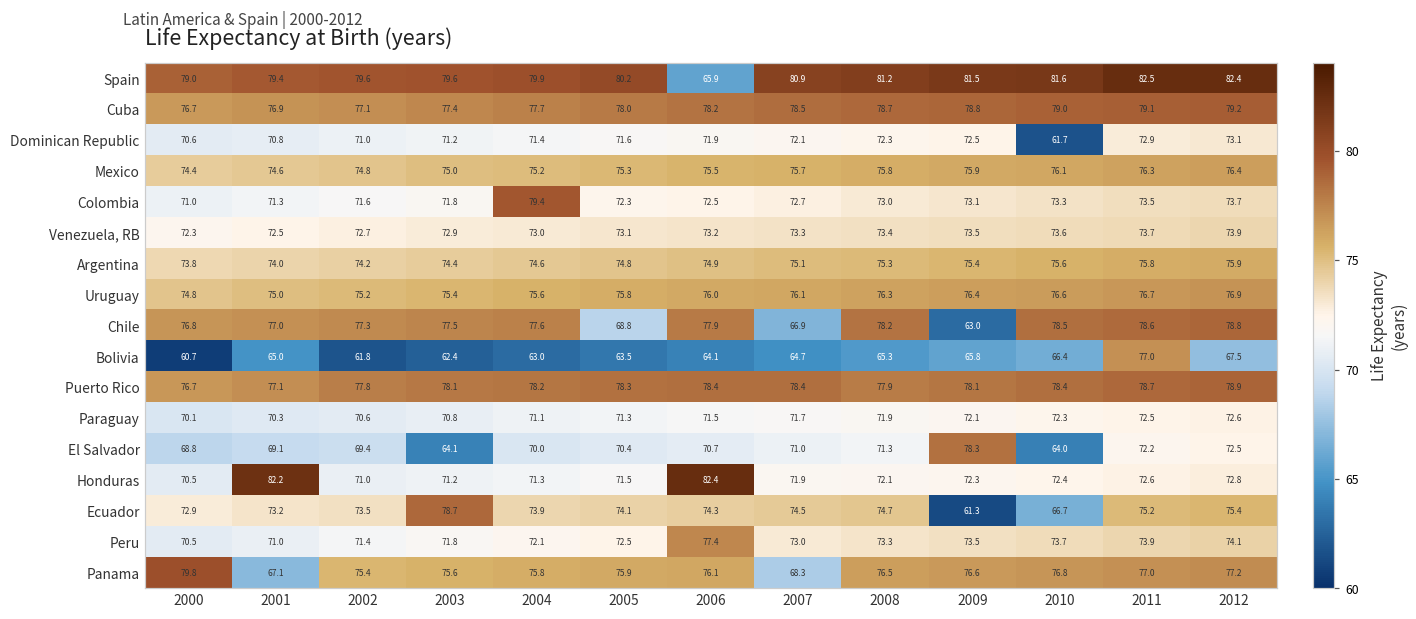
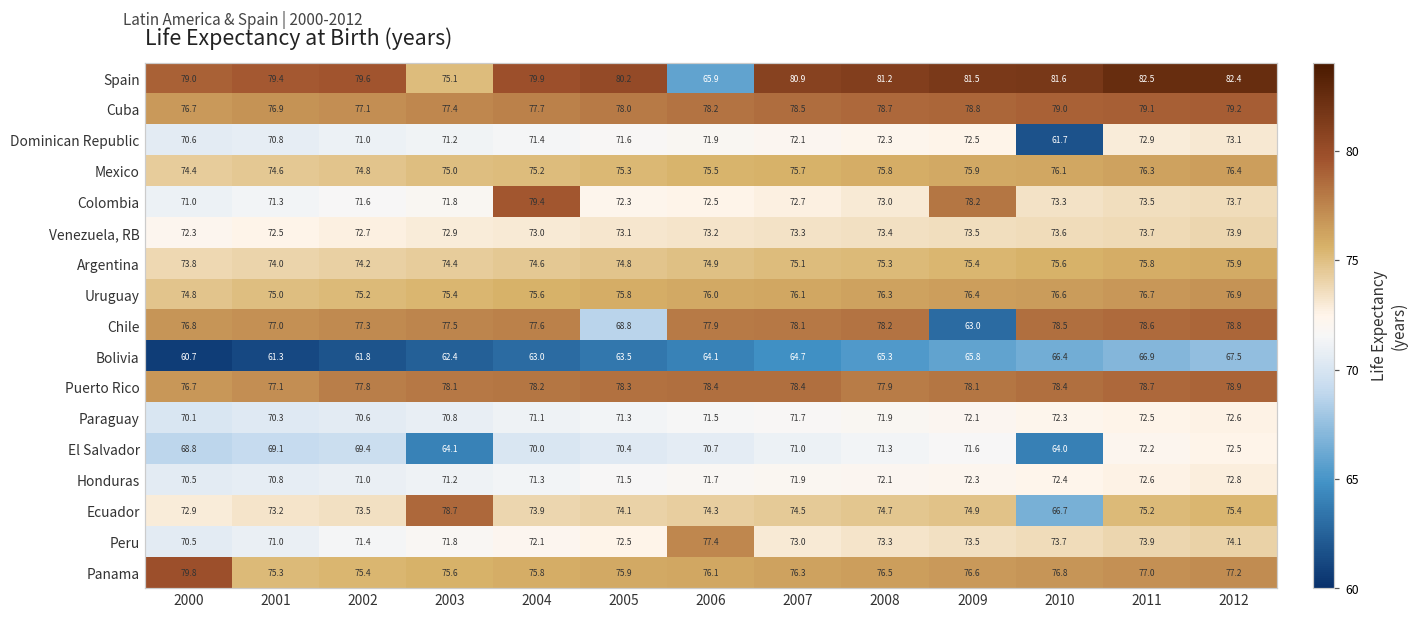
  {
    "Spain": {
      "2000": 79.0,
      "2001": 79.4,
      "2002": 79.6,
-     "2003": 79.6,
+     "2003": 75.1,
      "2004": 79.9,
      "2005": 80.2,
      "2006": 65.9,
      "2007": 80.9,
      "2008": 81.2,
      "2009": 81.5,
      "2010": 81.6,
      "2011": 82.5,
      "2012": 82.4
    },
    "Colombia": {
      "2000": 71.0,
      "2001": 71.3,
      "2002": 71.6,
      "2003": 71.8,
      "2004": 79.4,
      "2005": 72.3,
      "2006": 72.5,
      "2007": 72.7,
      "2008": 73.0,
-     "2009": 73.1,
+     "2009": 78.2,
      "2010": 73.3,
      "2011": 73.5,
      "2012": 73.7
    },
    "Chile": {
      "2000": 76.8,
      "2001": 77.0,
      "2002": 77.3,
      "2003": 77.5,
      "2004": 77.6,
      "2005": 68.8,
      "2006": 77.9,
-     "2007": 66.9,
+     "2007": 78.1,
      "2008": 78.2,
      "2009": 63.0,
      "2010": 78.5,
      "2011": 78.6,
      "2012": 78.8
    },
    "Bolivia": {
      "2000": 60.7,
-     "2001": 65.0,
+     "2001": 61.3,
      "2002": 61.8,
      "2003": 62.4,
      "2004": 63.0,
      "2005": 63.5,
      "2006": 64.1,
      "2007": 64.7,
      "2008": 65.3,
      "2009": 65.8,
      "2010": 66.4,
-     "2011": 77.0,
+     "2011": 66.9,
      "2012": 67.5
    },
    "El Salvador": {
      "2000": 68.8,
      "2001": 69.1,
      "2002": 69.4,
      "2003": 64.1,
      "2004": 70.0,
      "2005": 70.4,
      "2006": 70.7,
      "2007": 71.0,
      "2008": 71.3,
-     "2009": 78.3,
+     "2009": 71.6,
      "2010": 64.0,
      "2011": 72.2,
      "2012": 72.5
    },
    "Honduras": {
      "2000": 70.5,
-     "2001": 82.2,
+     "2001": 70.8,
      "2002": 71.0,
      "2003": 71.2,
      "2004": 71.3,
      "2005": 71.5,
-     "2006": 82.4,
+     "2006": 71.7,
      "2007": 71.9,
      "2008": 72.1,
      "2009": 72.3,
      "2010": 72.4,
      "2011": 72.6,
      "2012": 72.8
    },
    "Ecuador": {
      "2000": 72.9,
      "2001": 73.2,
      "2002": 73.5,
      "2003": 78.7,
      "2004": 73.9,
      "2005": 74.1,
      "2006": 74.3,
      "2007": 74.5,
      "2008": 74.7,
-     "2009": 61.3,
+     "2009": 74.9,
      "2010": 66.7,
      "2011": 75.2,
      "2012": 75.4
    },
    "Panama": {
      "2000": 79.8,
-     "2001": 67.1,
+     "2001": 75.3,
      "2002": 75.4,
      "2003": 75.6,
      "2004": 75.8,
      "2005": 75.9,
      "2006": 76.1,
-     "2007": 68.3,
+     "2007": 76.3,
      "2008": 76.5,
      "2009": 76.6,
      "2010": 76.8,
      "2011": 77.0,
      "2012": 77.2
    }
  }
